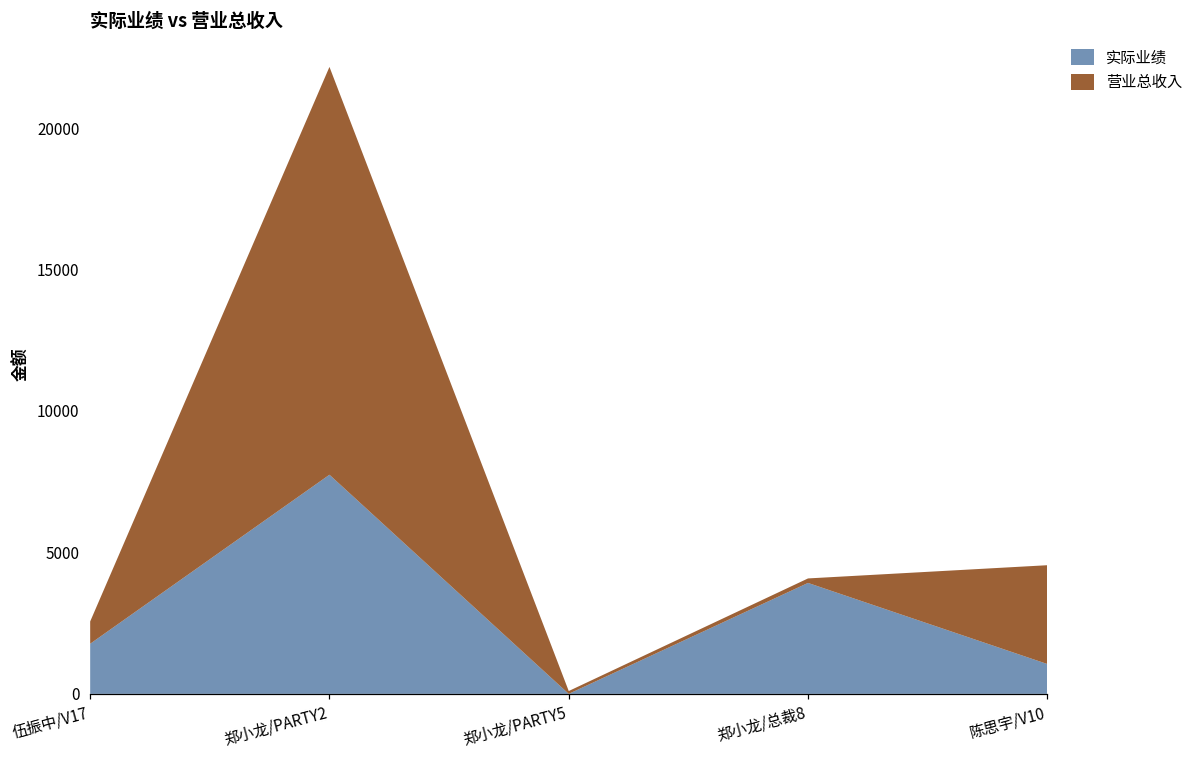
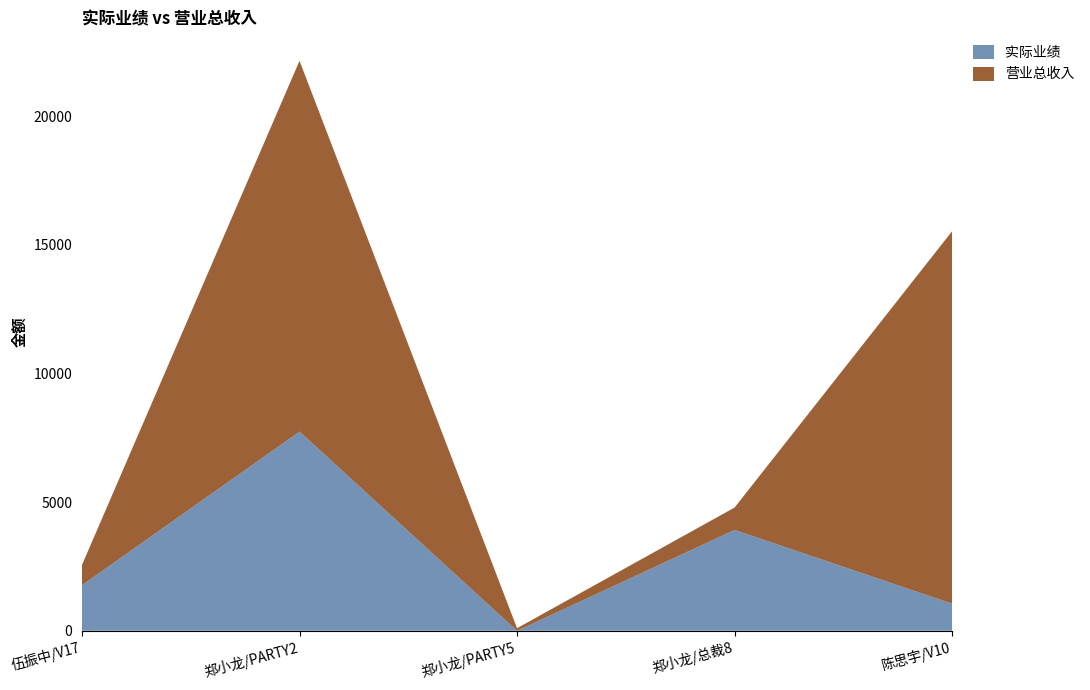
  {
    "实际业绩": {
      "伍振中/V17": 1800,
      "郑小龙/PARTY2": 7700,
      "郑小龙/PARTY5": 0,
      "郑小龙/总裁8": 3900,
      "陈思宇/V10": 1100
    },
    "营业总收入": {
      "伍振中/V17": 800,
      "郑小龙/PARTY2": 14400,
      "郑小龙/PARTY5": 100,
-     "郑小龙/总裁8": 200,
-     "陈思宇/V10": 3500
+     "郑小龙/总裁8": 900,
+     "陈思宇/V10": 14500
    }
  }
